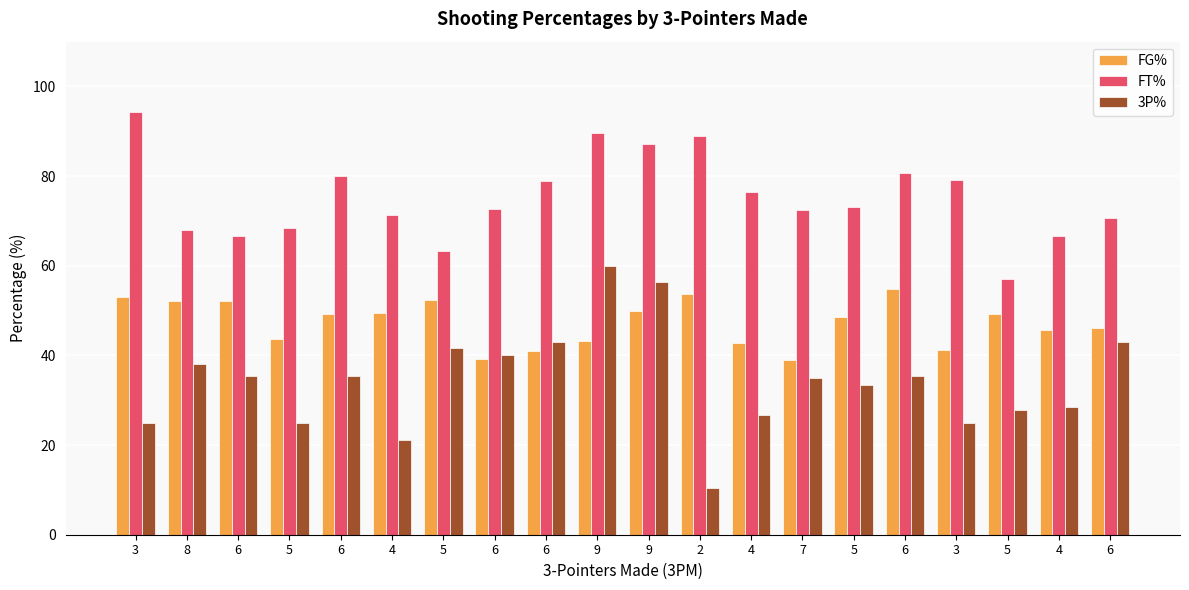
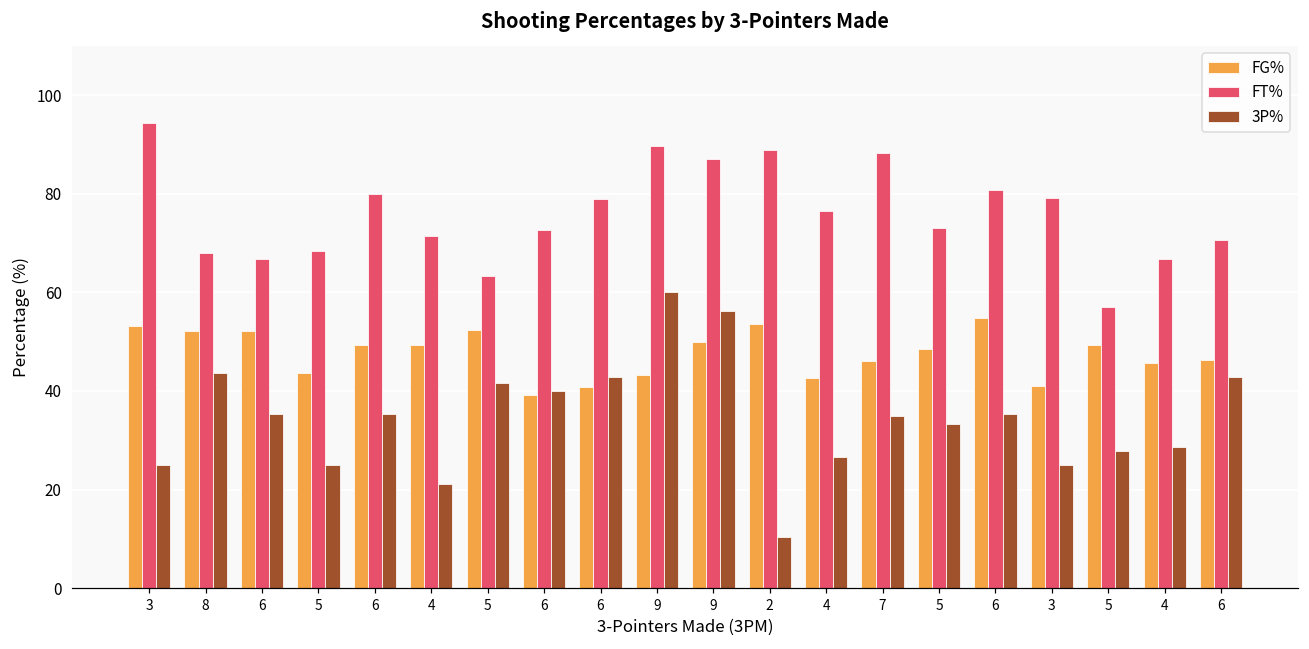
  {
    "FG%": {
      "8": 52,
      "2": 54,
-     "7": 39
+     "7": 46
    },
    "FT%": {
      "8": 68,
      "2": 89,
-     "7": 72
+     "7": 88
    },
    "3P%": {
-     "8": 38,
+     "8": 44,
      "2": 10,
      "7": 35
    }
  }
